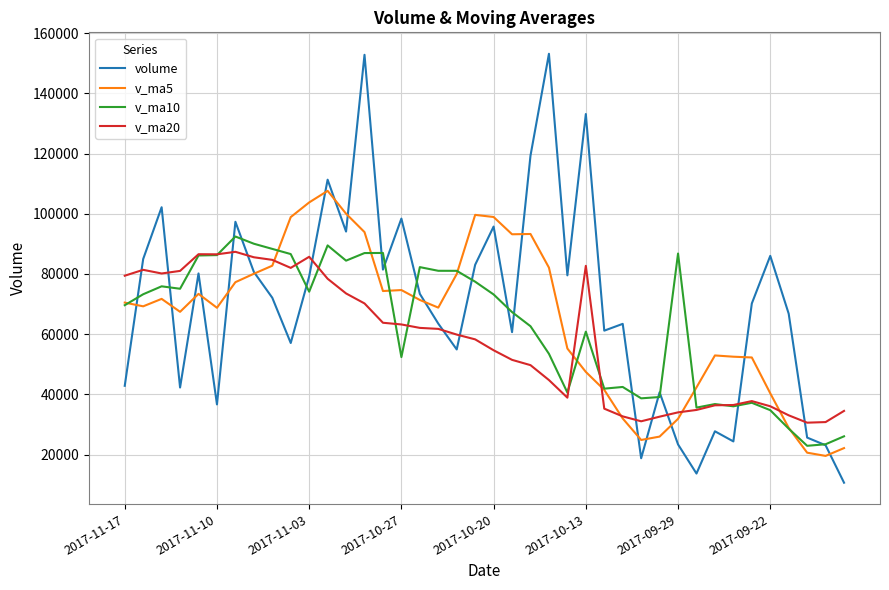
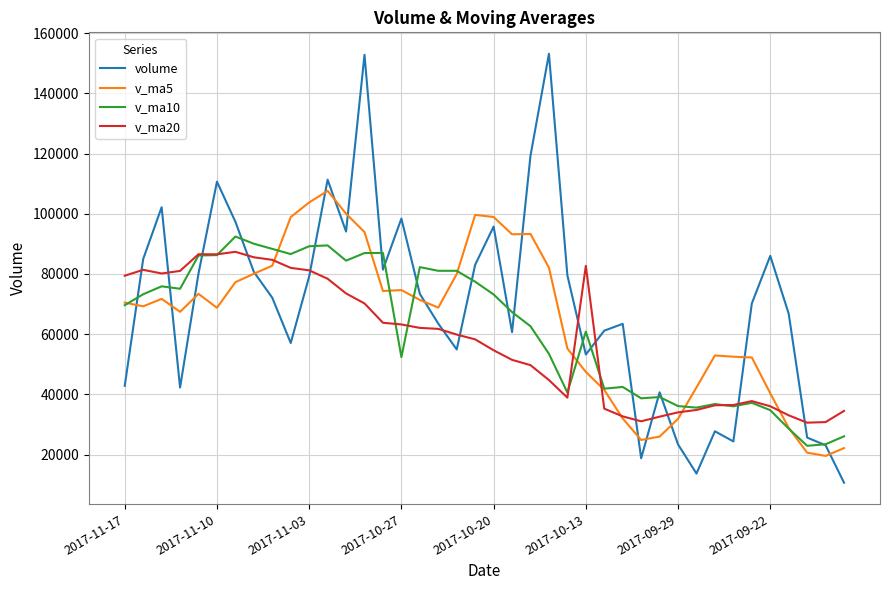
  {
    "volume": {
      "2017-11-17": 43000,
-     "2017-11-10": 37000,
+     "2017-11-10": 111000,
      "2017-11-03": 79000,
      "2017-10-27": 98000,
      "2017-10-20": 96000,
-     "2017-10-13": 133000,
+     "2017-10-13": 53000,
      "2017-09-29": 23000,
      "2017-09-22": 86000
    },
    "v_ma5": {
      "2017-11-17": 70000,
      "2017-11-10": 69000,
      "2017-11-03": 104000,
      "2017-10-27": 75000,
      "2017-10-20": 99000,
      "2017-10-13": 47000,
      "2017-09-29": 32000,
      "2017-09-22": 40000
    },
    "v_ma10": {
      "2017-11-17": 70000,
-     "2017-11-03": 74000,
+     "2017-11-03": 89000,
      "2017-10-27": 52000,
      "2017-10-20": 73000,
      "2017-10-13": 61000,
-     "2017-09-29": 87000,
+     "2017-09-29": 36000,
      "2017-09-22": 35000
    },
    "v_ma20": {
      "2017-11-17": 79000,
-     "2017-11-03": 86000,
+     "2017-11-03": 81000,
      "2017-10-27": 63000,
      "2017-10-20": 55000,
      "2017-10-13": 83000,
      "2017-09-29": 34000,
      "2017-09-22": 36000
    }
  }
